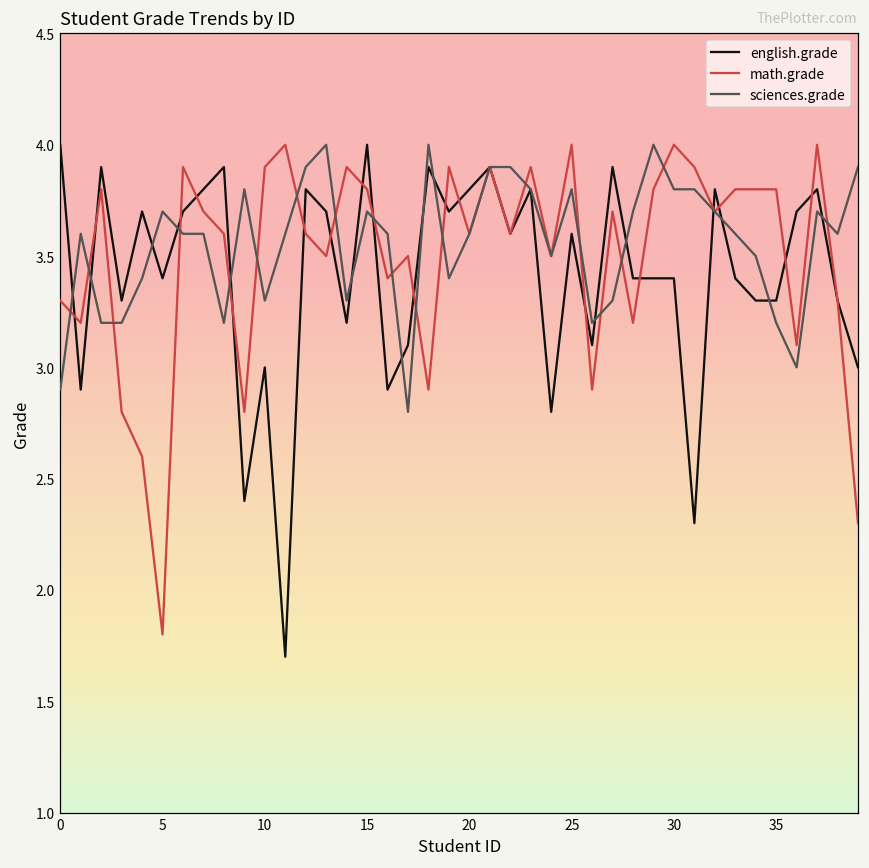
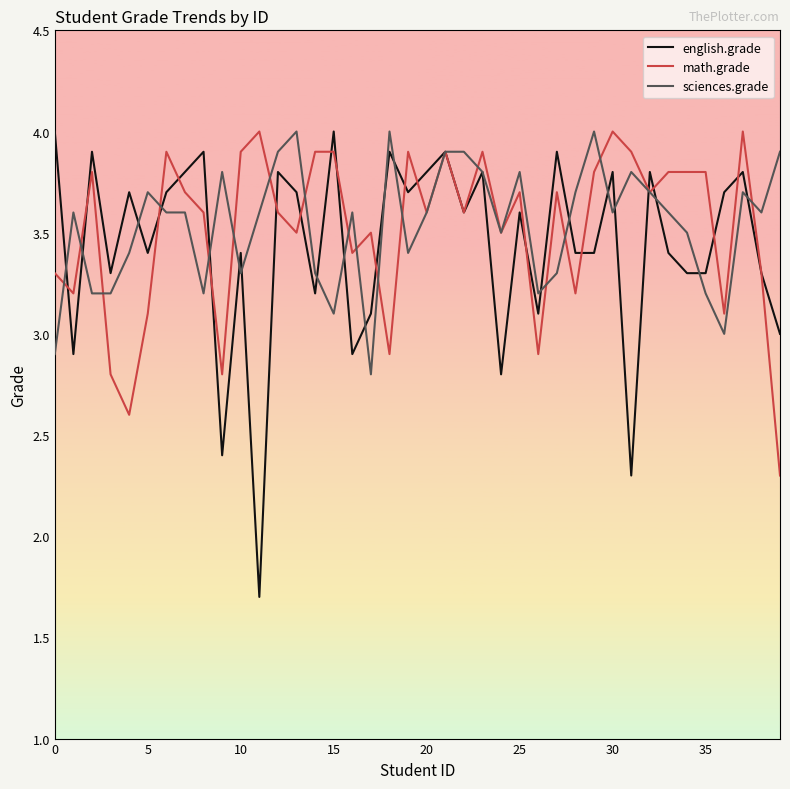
  {
    "english.grade": {
      "0": 4.0,
      "5": 3.4,
-     "10": 3.0,
+     "10": 3.4,
      "15": 4.0,
      "20": 3.8,
      "25": 3.6,
-     "30": 3.4,
+     "30": 3.8,
      "35": 3.3
    },
    "math.grade": {
      "0": 3.3,
-     "5": 1.8,
+     "5": 3.1,
      "10": 3.9,
-     "15": 3.8,
-     "25": 4.0,
+     "15": 3.9,
+     "25": 3.7,
      "30": 4.0,
      "35": 3.8
    },
    "sciences.grade": {
      "0": 2.9,
      "5": 3.7,
      "10": 3.3,
-     "15": 3.7,
+     "15": 3.1,
      "25": 3.8,
-     "30": 3.8,
+     "30": 3.6,
      "35": 3.2
    }
  }
